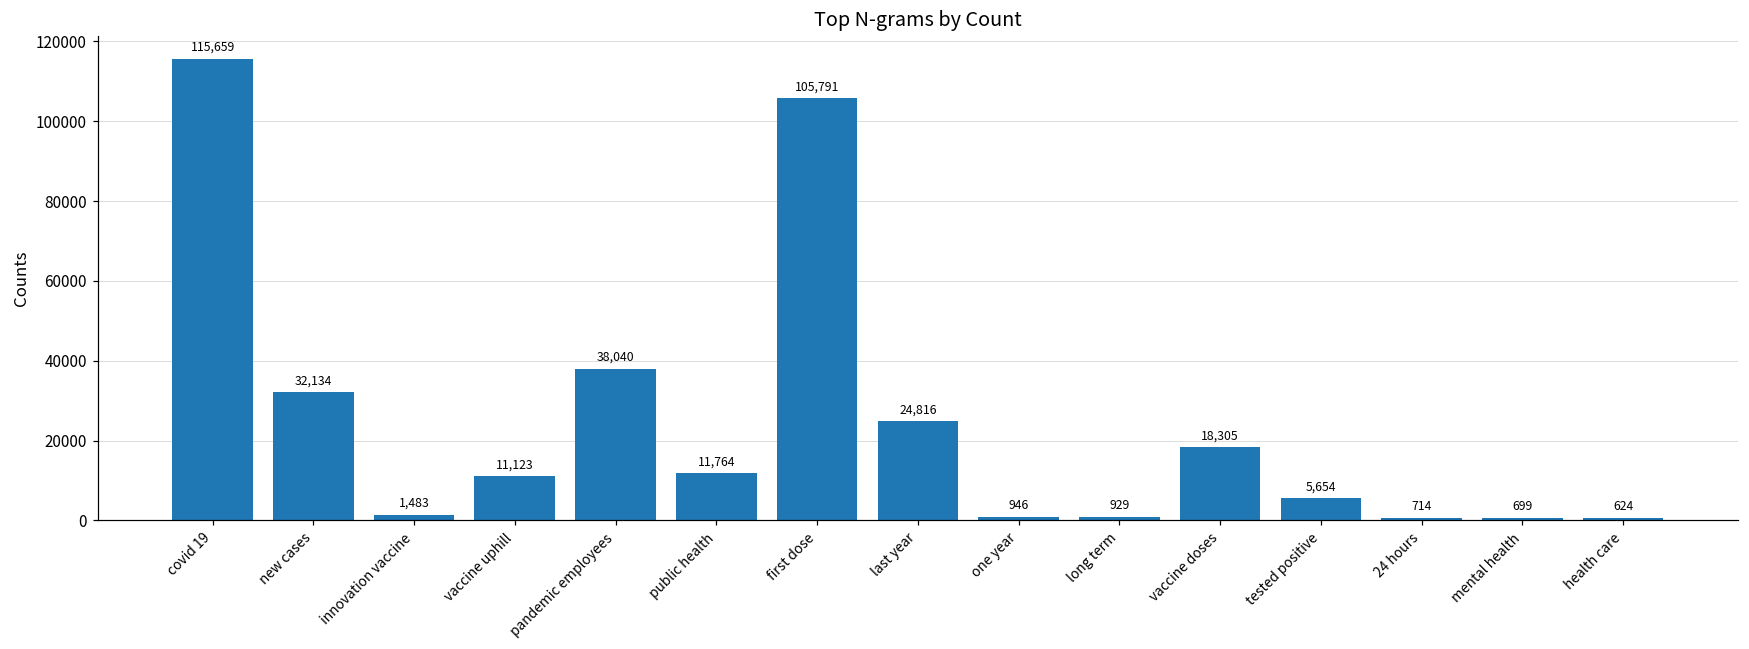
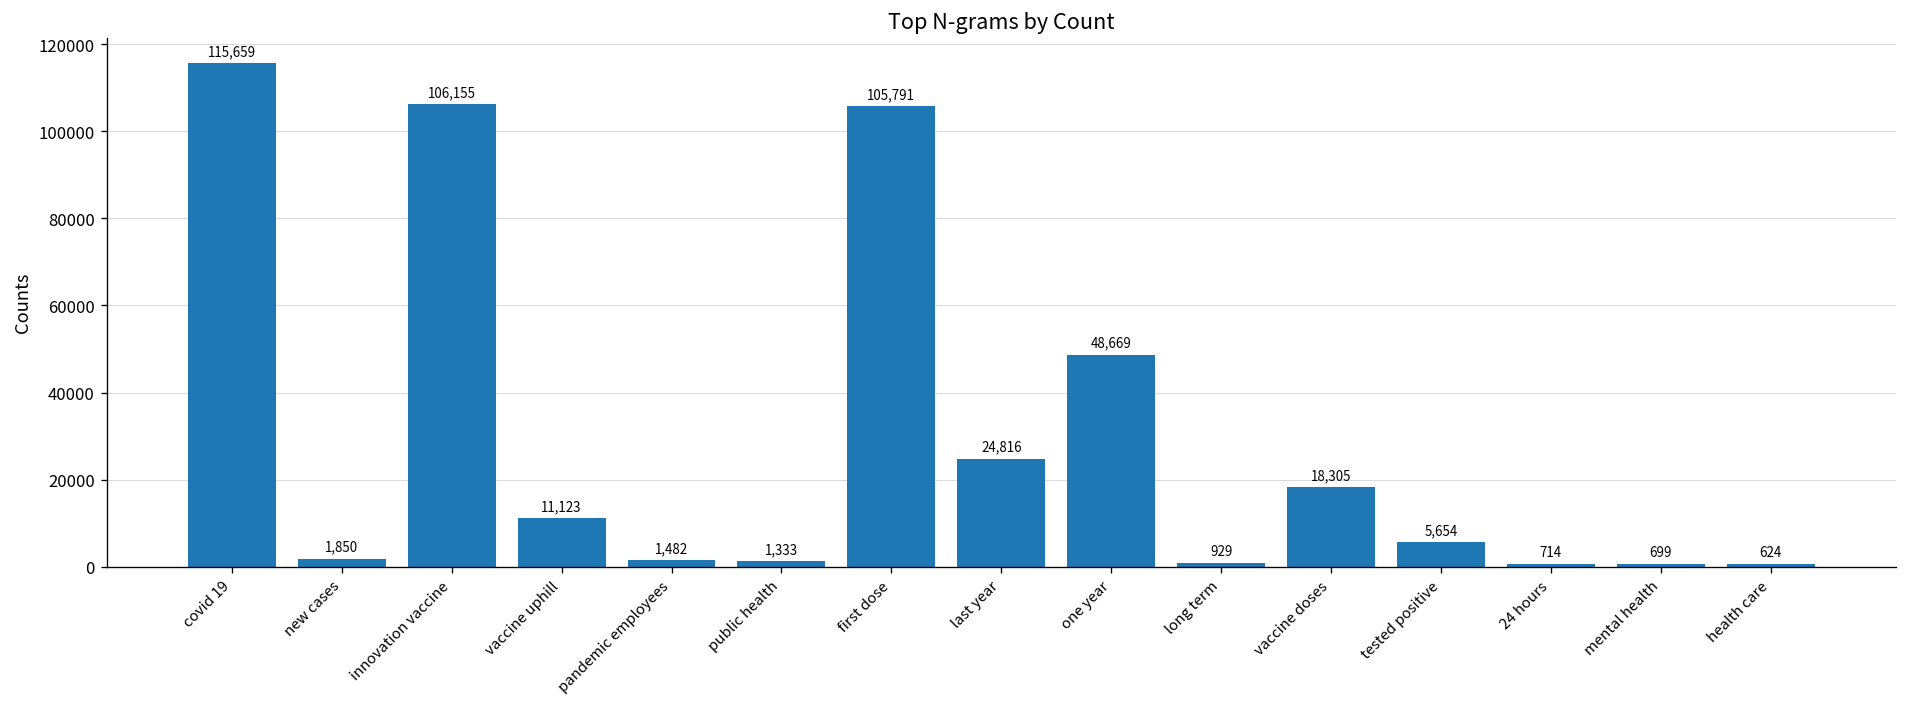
  {
    "covid 19": "115,659",
-   "new cases": "32,134",
-   "innovation vaccine": "1,483",
+   "new cases": "1,850",
+   "innovation vaccine": "106,155",
    "vaccine uphill": "11,123",
-   "pandemic employees": "38,040",
-   "public health": "11,764",
+   "pandemic employees": "1,482",
+   "public health": "1,333",
    "first dose": "105,791",
    "last year": "24,816",
-   "one year": "946",
+   "one year": "48,669",
    "long term": "929",
    "vaccine doses": "18,305",
    "tested positive": "5,654",
    "24 hours": "714",
    "mental health": "699",
    "health care": "624"
  }
